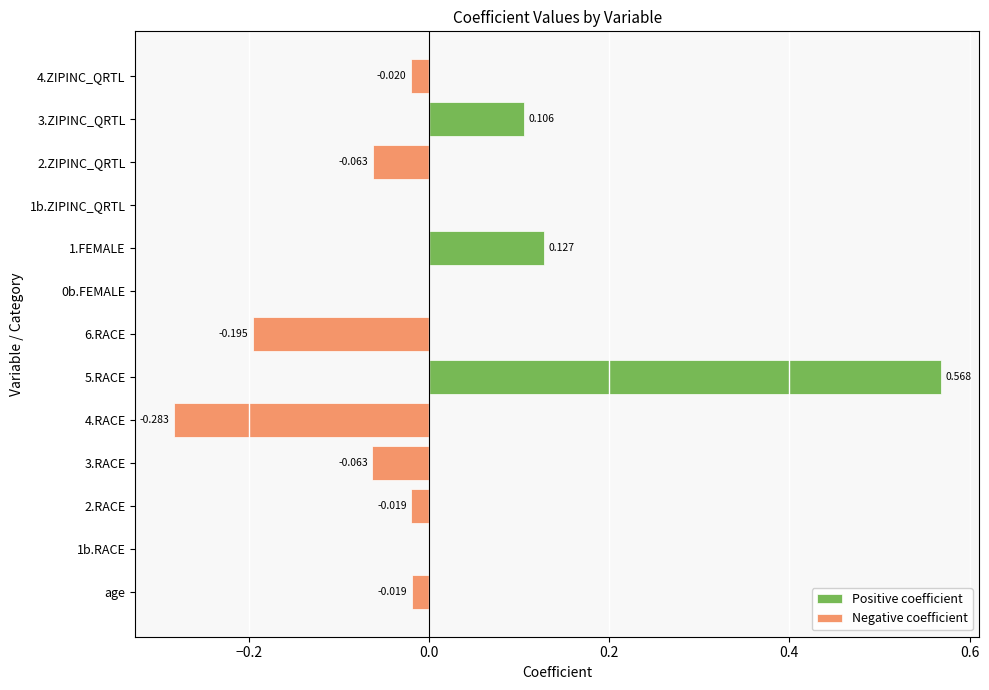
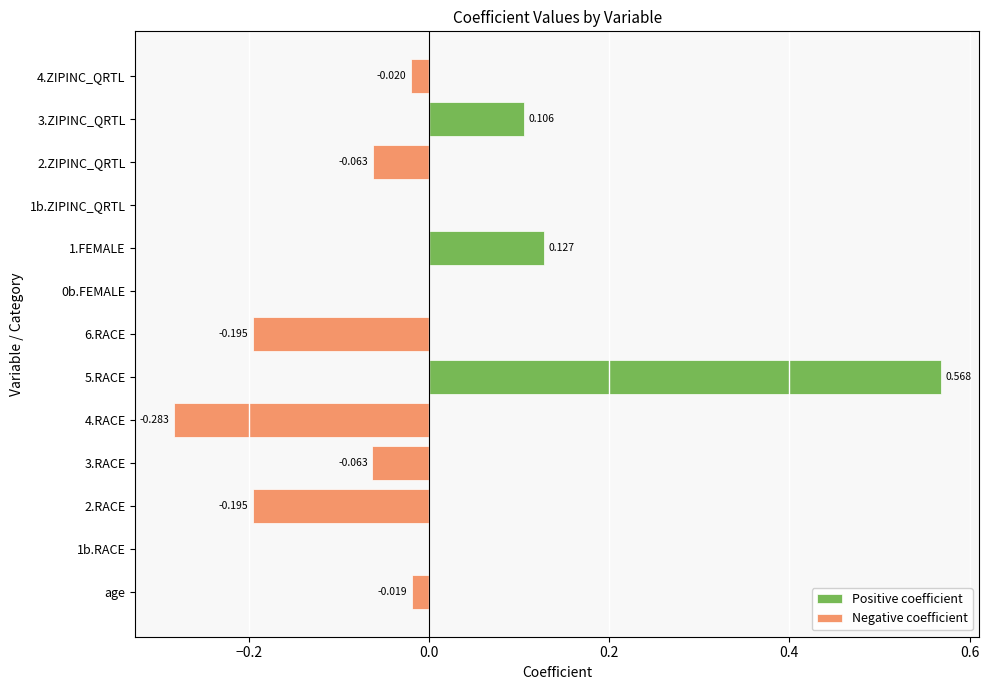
  {
    "Positive coefficient": {
      "3.ZIPINC_QRTL": 0.106,
      "1.FEMALE": 0.127,
      "5.RACE": 0.568
    },
    "Negative coefficient": {
      "4.ZIPINC_QRTL": -0.020,
      "2.ZIPINC_QRTL": -0.063,
      "6.RACE": -0.195,
      "4.RACE": -0.283,
      "3.RACE": -0.063,
-     "2.RACE": -0.019,
+     "2.RACE": -0.195,
      "age": -0.019
    }
  }
